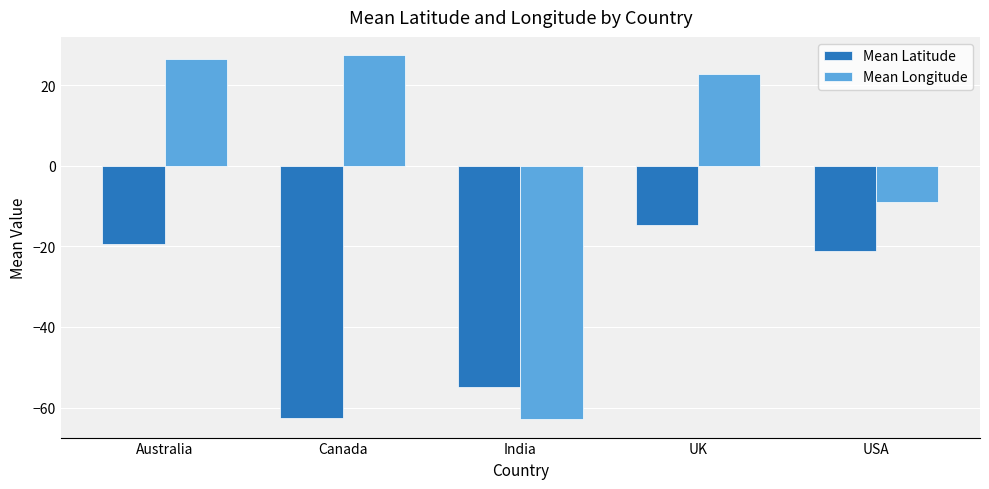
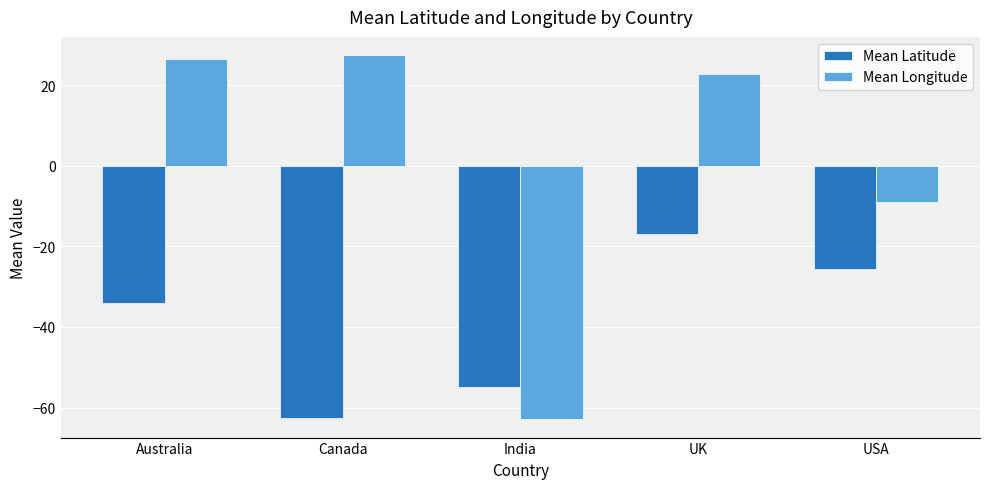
  {
    "Mean Latitude": {
-     "Australia": -19,
+     "Australia": -34,
      "Canada": -63,
      "India": -55,
-     "UK": -15,
-     "USA": -21
+     "UK": -17,
+     "USA": -26
    },
    "Mean Longitude": {
      "Australia": 27,
      "Canada": 27,
      "India": -63,
      "UK": 23,
      "USA": -9
    }
  }
